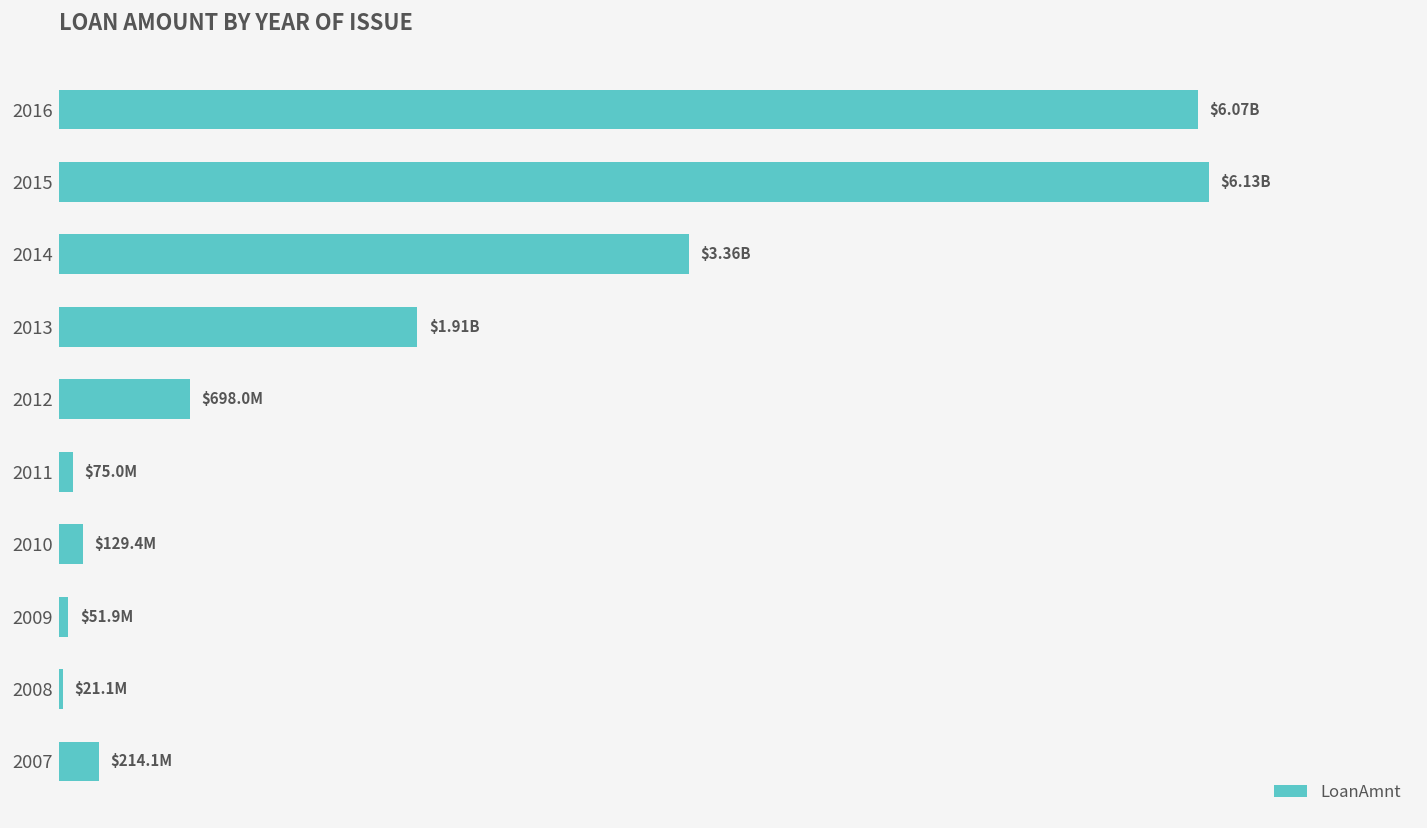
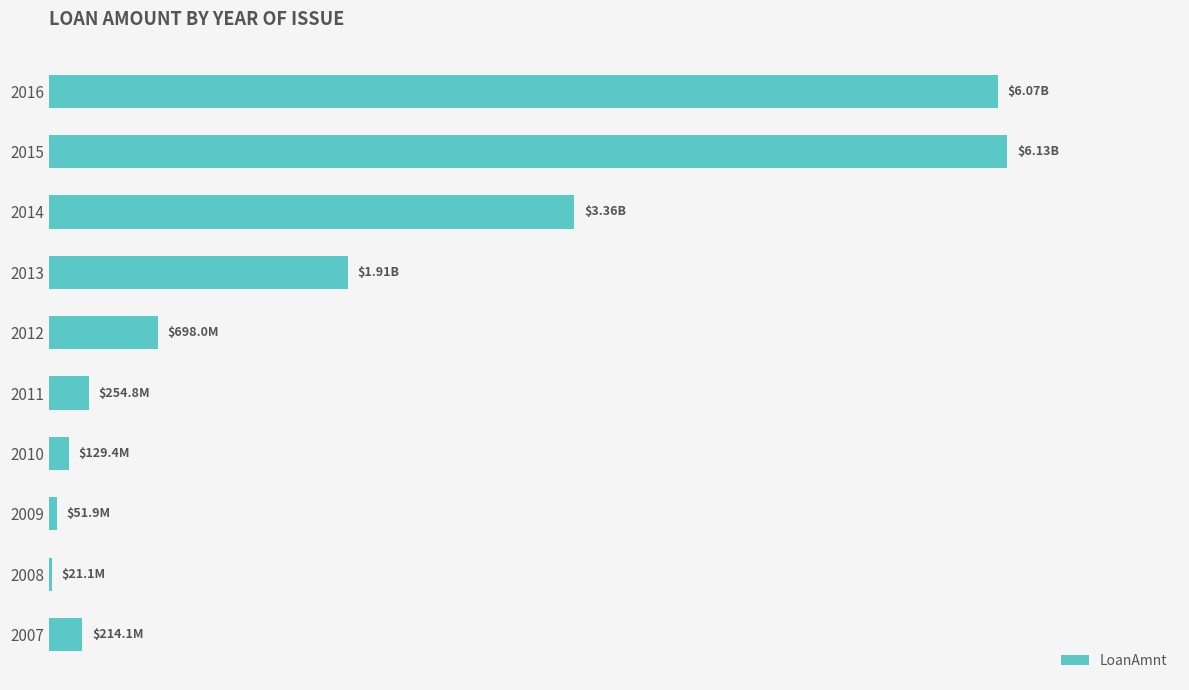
  {
    "2016": "$6.07B",
    "2015": "$6.13B",
    "2014": "$3.36B",
    "2013": "$1.91B",
    "2012": "$698.0M",
-   "2011": "$75.0M",
+   "2011": "$254.8M",
    "2010": "$129.4M",
    "2009": "$51.9M",
    "2008": "$21.1M",
    "2007": "$214.1M"
  }
